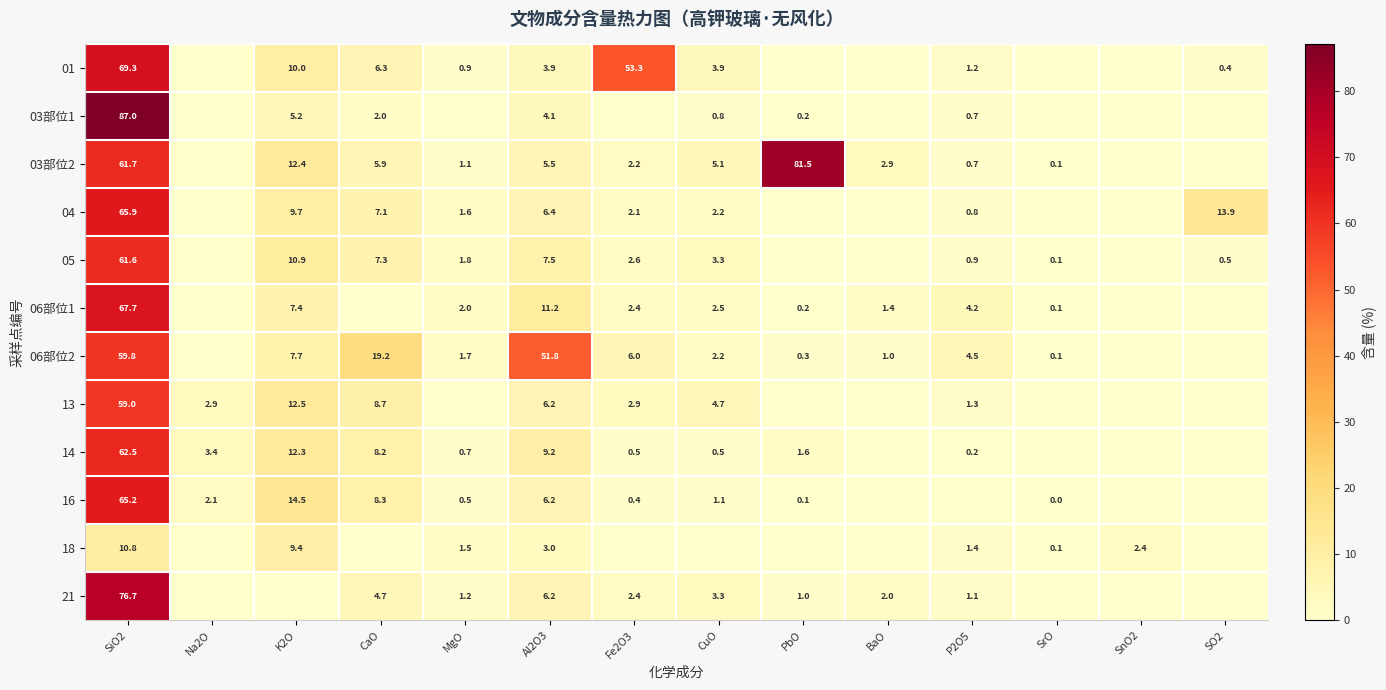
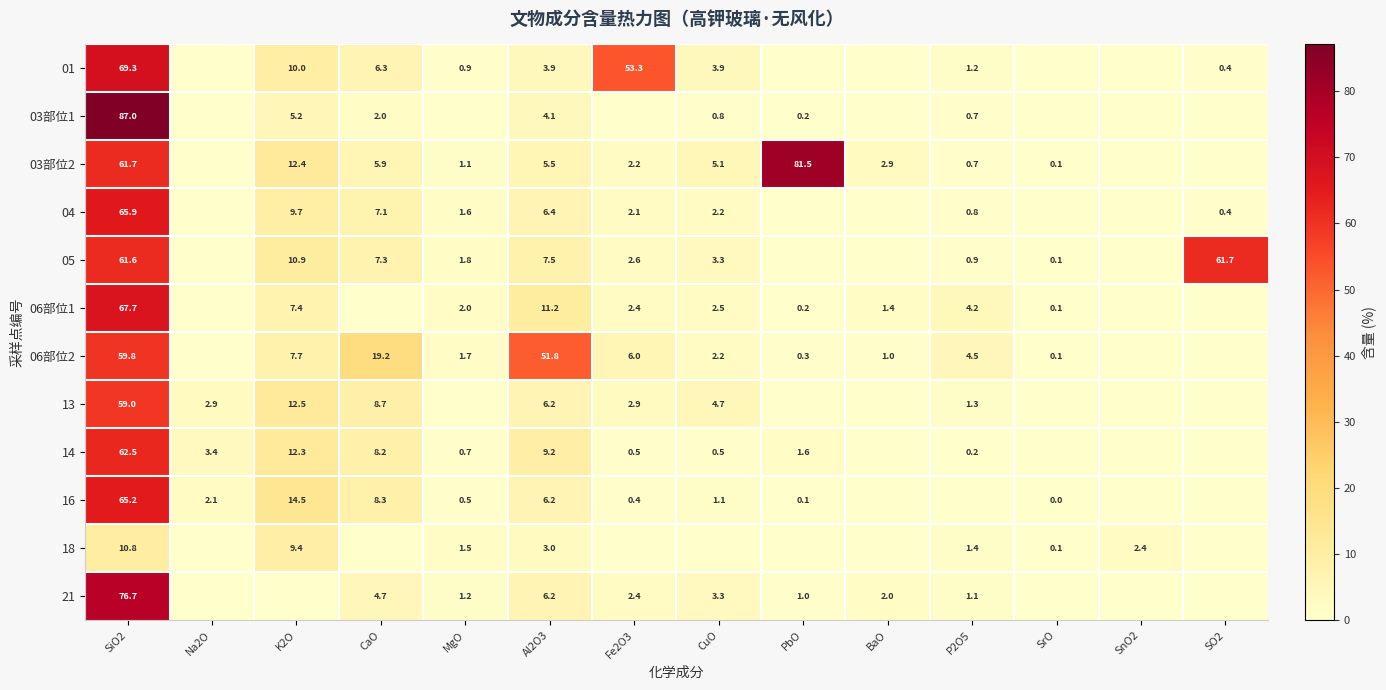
  {
    "01": {
      "SiO2": 69.3,
      "K2O": 10.0,
      "CaO": 6.3,
      "MgO": 0.9,
      "Al2O3": 3.9,
      "Fe2O3": 53.3,
      "CuO": 3.9,
      "P2O5": 1.2,
      "SO2": 0.4
    },
    "03部位1": {
      "SiO2": 87.0,
      "K2O": 5.2,
      "CaO": 2.0,
      "Al2O3": 4.1,
      "CuO": 0.8,
      "PbO": 0.2,
      "P2O5": 0.7
    },
    "03部位2": {
      "SiO2": 61.7,
      "K2O": 12.4,
      "CaO": 5.9,
      "MgO": 1.1,
      "Al2O3": 5.5,
      "Fe2O3": 2.2,
      "CuO": 5.1,
      "PbO": 81.5,
      "BaO": 2.9,
      "P2O5": 0.7,
      "SrO": 0.1
    },
    "04": {
      "SiO2": 65.9,
      "K2O": 9.7,
      "CaO": 7.1,
      "MgO": 1.6,
      "Al2O3": 6.4,
      "Fe2O3": 2.1,
      "CuO": 2.2,
      "P2O5": 0.8,
-     "SO2": 13.9
+     "SO2": 0.4
    },
    "05": {
      "SiO2": 61.6,
      "K2O": 10.9,
      "CaO": 7.3,
      "MgO": 1.8,
      "Al2O3": 7.5,
      "Fe2O3": 2.6,
      "CuO": 3.3,
      "P2O5": 0.9,
      "SrO": 0.1,
-     "SO2": 0.5
+     "SO2": 61.7
    },
    "06部位1": {
      "SiO2": 67.7,
      "K2O": 7.4,
      "MgO": 2.0,
      "Al2O3": 11.2,
      "Fe2O3": 2.4,
      "CuO": 2.5,
      "PbO": 0.2,
      "BaO": 1.4,
      "P2O5": 4.2,
      "SrO": 0.1
    },
    "06部位2": {
      "SiO2": 59.8,
      "K2O": 7.7,
      "CaO": 19.2,
      "MgO": 1.7,
      "Al2O3": 51.8,
      "Fe2O3": 6.0,
      "CuO": 2.2,
      "PbO": 0.3,
      "BaO": 1.0,
      "P2O5": 4.5,
      "SrO": 0.1
    },
    "13": {
      "SiO2": 59.0,
      "Na2O": 2.9,
      "K2O": 12.5,
      "CaO": 8.7,
      "Al2O3": 6.2,
      "Fe2O3": 2.9,
      "CuO": 4.7,
      "P2O5": 1.3
    },
    "14": {
      "SiO2": 62.5,
      "Na2O": 3.4,
      "K2O": 12.3,
      "CaO": 8.2,
      "MgO": 0.7,
      "Al2O3": 9.2,
      "Fe2O3": 0.5,
      "CuO": 0.5,
      "PbO": 1.6,
      "P2O5": 0.2
    },
    "16": {
      "SiO2": 65.2,
      "Na2O": 2.1,
      "K2O": 14.5,
      "CaO": 8.3,
      "MgO": 0.5,
      "Al2O3": 6.2,
      "Fe2O3": 0.4,
      "CuO": 1.1,
      "PbO": 0.1,
      "SrO": 0.0
    },
    "18": {
      "SiO2": 10.8,
      "K2O": 9.4,
      "MgO": 1.5,
      "Al2O3": 3.0,
      "P2O5": 1.4,
      "SrO": 0.1,
      "SnO2": 2.4
    },
    "21": {
      "SiO2": 76.7,
      "CaO": 4.7,
      "MgO": 1.2,
      "Al2O3": 6.2,
      "Fe2O3": 2.4,
      "CuO": 3.3,
      "PbO": 1.0,
      "BaO": 2.0,
      "P2O5": 1.1
    }
  }
